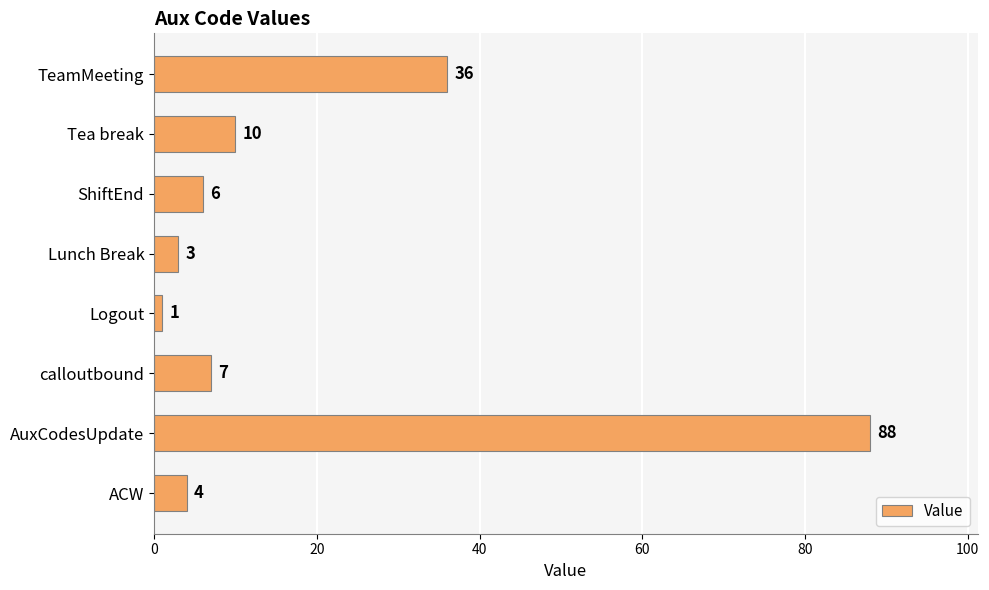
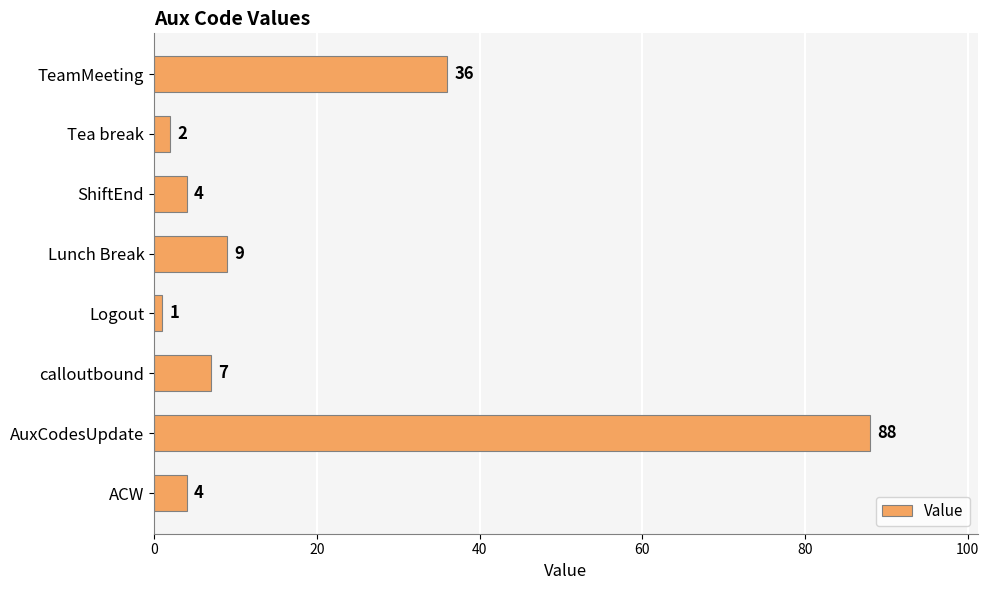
  {
    "TeamMeeting": 36,
-   "Tea break": 10,
-   "ShiftEnd": 6,
-   "Lunch Break": 3,
+   "Tea break": 2,
+   "ShiftEnd": 4,
+   "Lunch Break": 9,
    "Logout": 1,
    "calloutbound": 7,
    "AuxCodesUpdate": 88,
    "ACW": 4
  }
